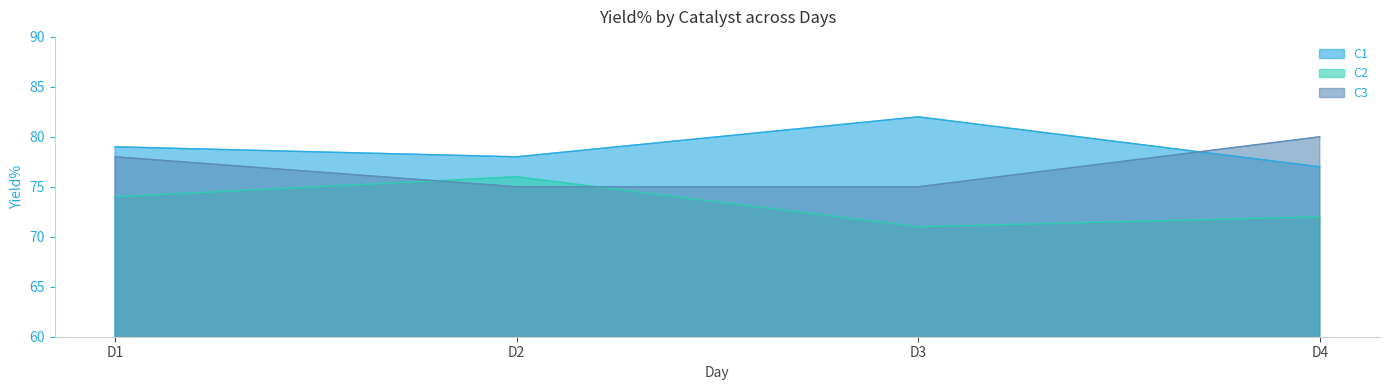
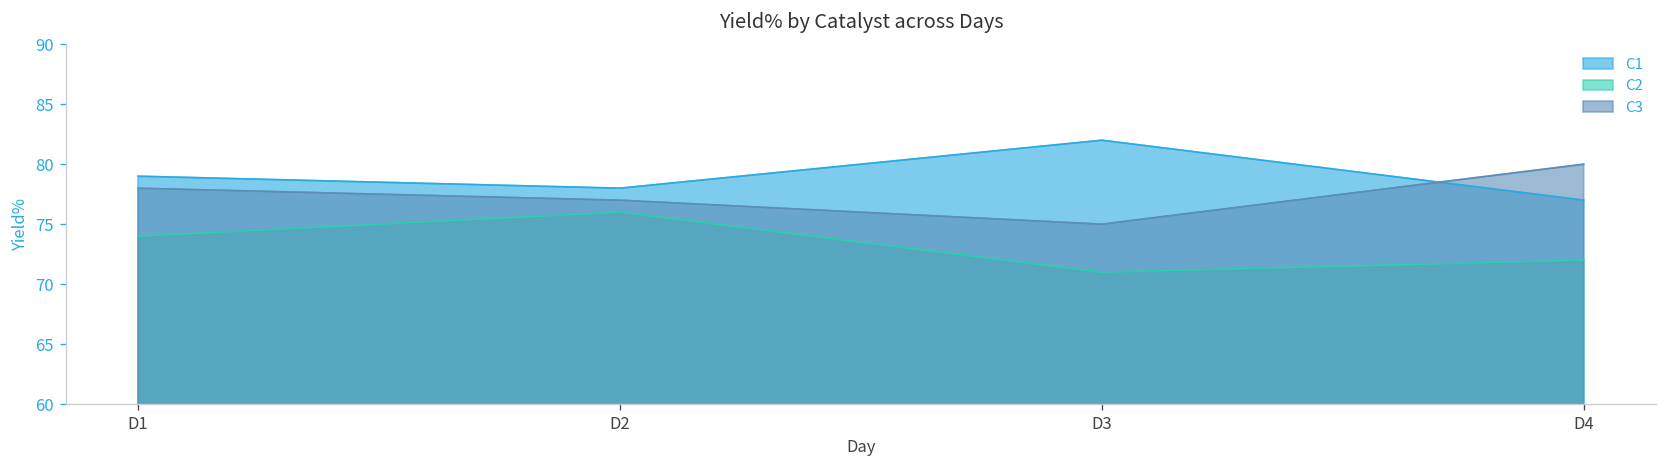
  {
    "C3": {
      "D1": 78,
-     "D2": 75,
+     "D2": 77,
      "D3": 75,
      "D4": 80
    }
  }
